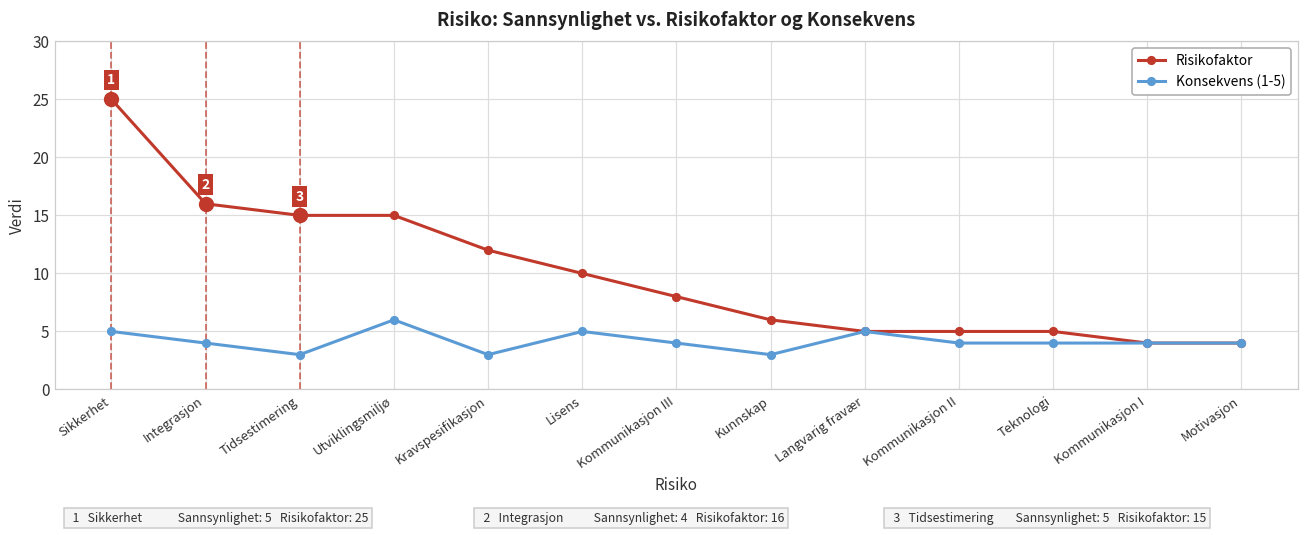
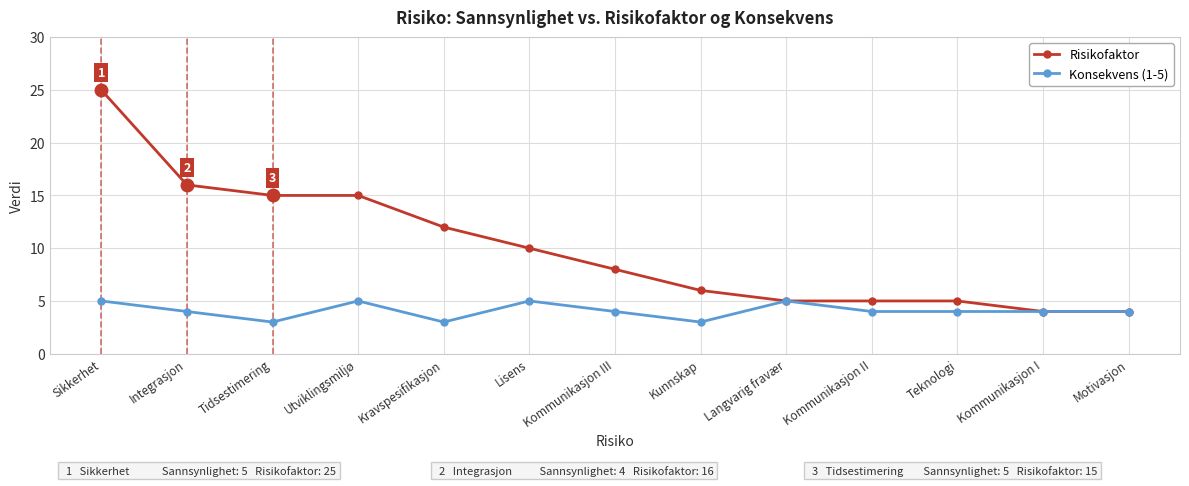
  {
    "Konsekvens (1-5)": {
      "Sikkerhet": 5,
      "Integrasjon": 4,
      "Tidsestimering": 3,
-     "Utviklingsmiljø": 6,
+     "Utviklingsmiljø": 5,
      "Kravspesifikasjon": 3,
      "Lisens": 5,
      "Kommunikasjon III": 4,
      "Kunnskap": 3,
      "Kommunikasjon II": 4,
      "Teknologi": 4
    }
  }
